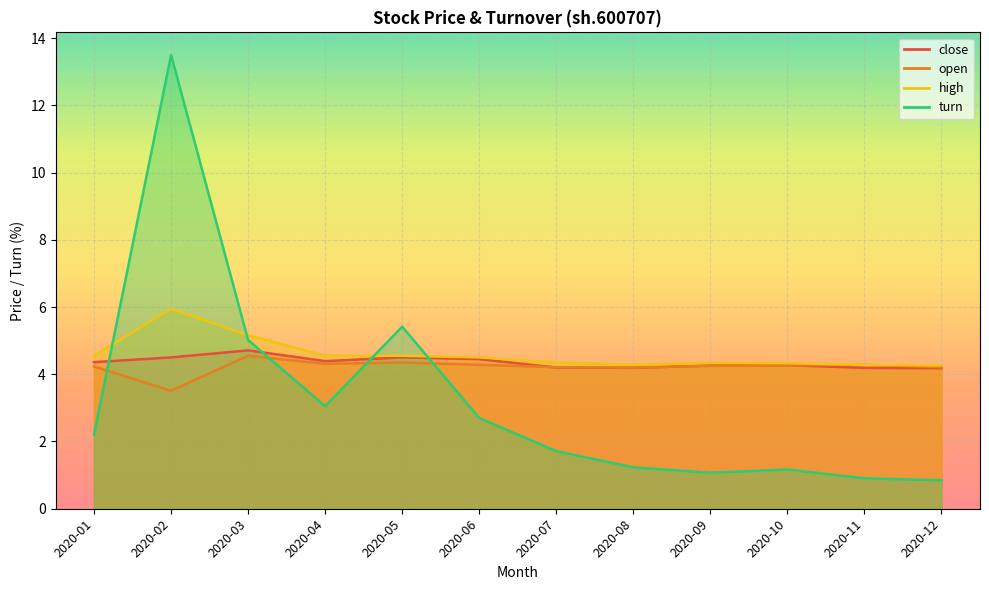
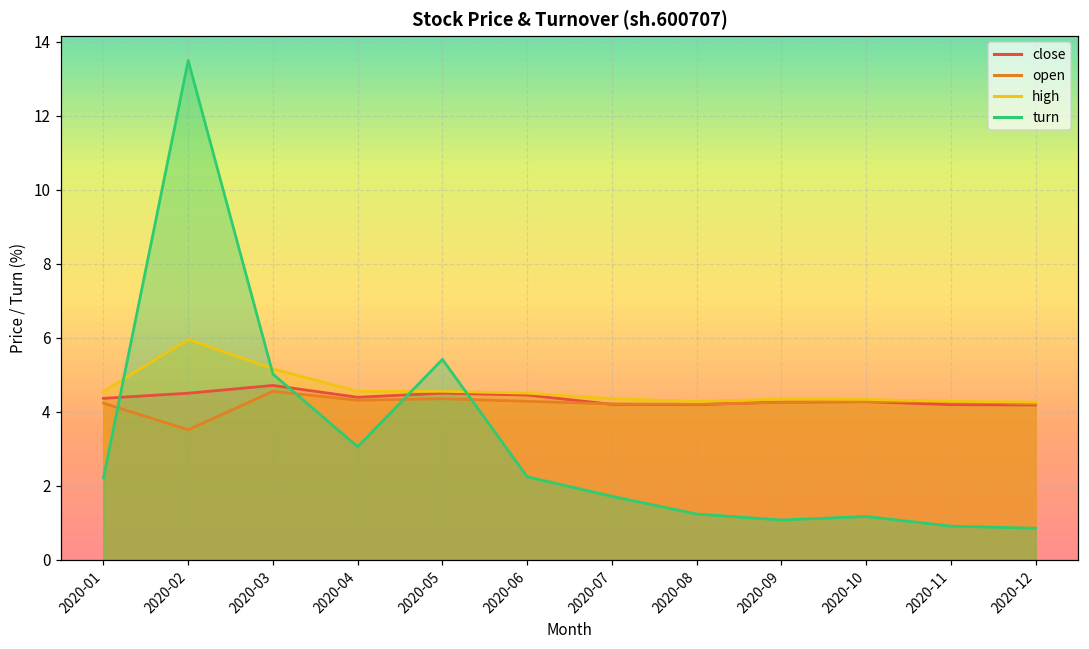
  {
    "turn": {
      "2020-01": 2.2,
      "2020-02": 13.5,
      "2020-03": 5.0,
      "2020-04": 3.1,
      "2020-05": 5.4,
-     "2020-06": 2.7,
+     "2020-06": 2.2,
      "2020-07": 1.7,
      "2020-08": 1.2,
      "2020-09": 1.1,
      "2020-10": 1.2,
      "2020-11": 0.9,
      "2020-12": 0.8
    }
  }
